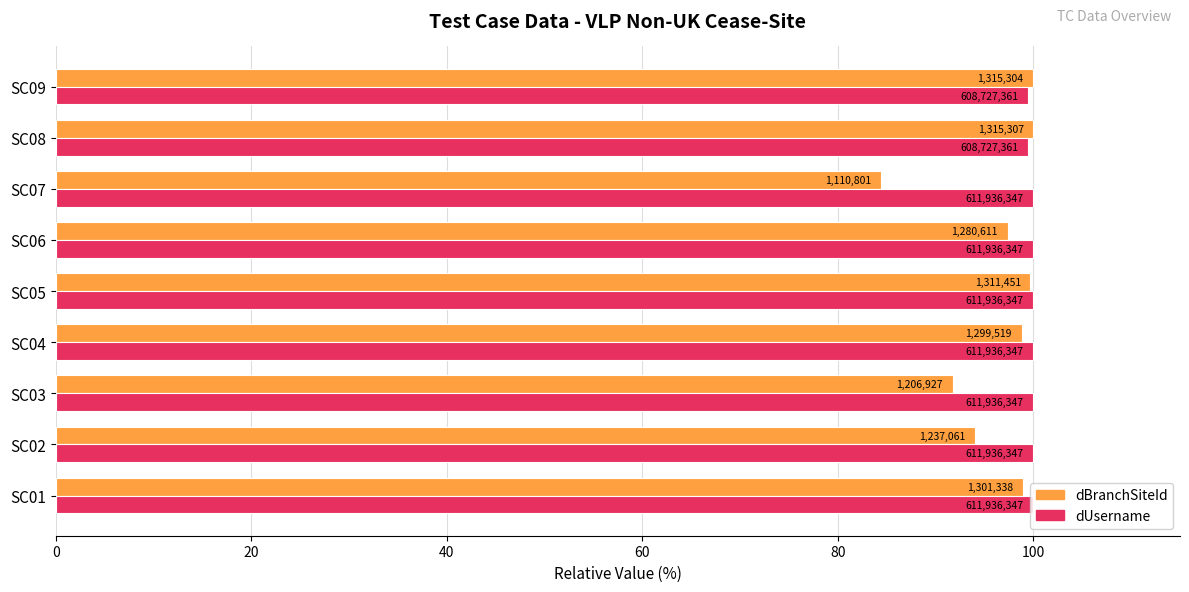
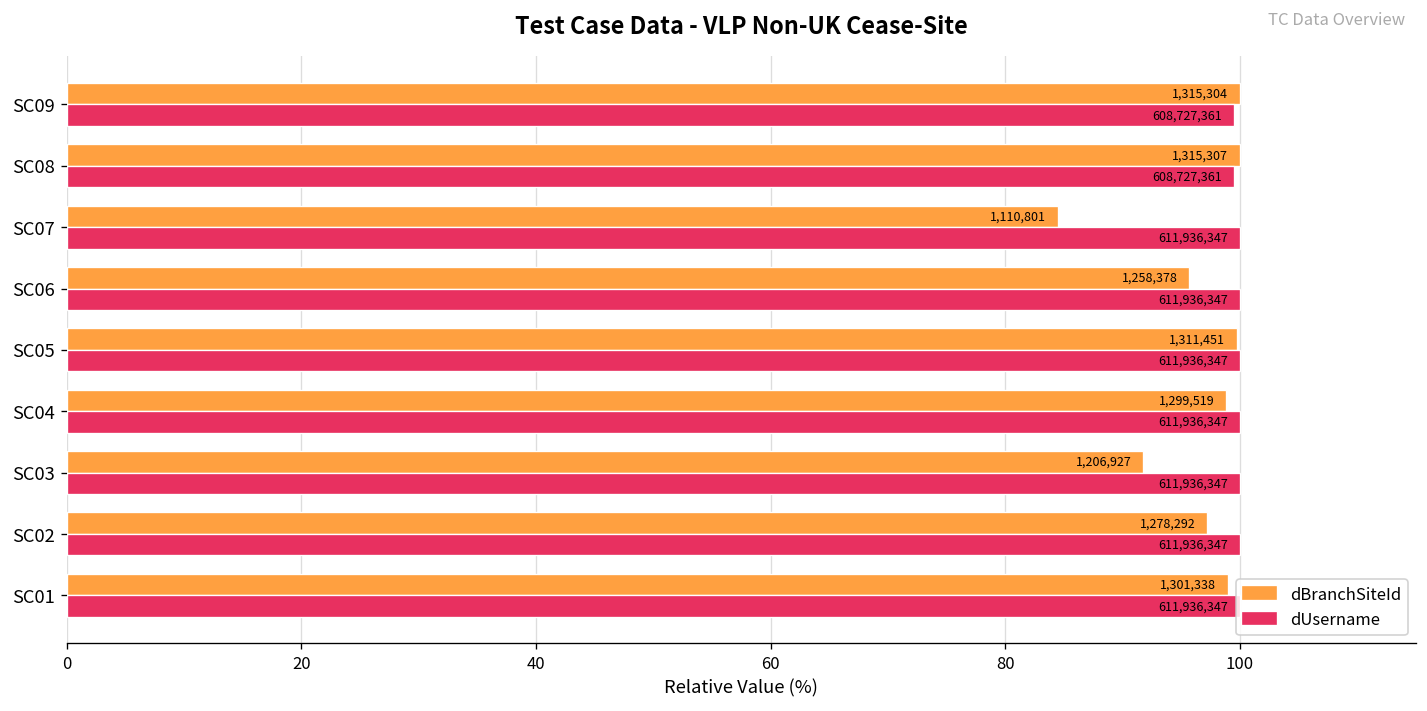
  {
    "dBranchSiteId": {
-     "SC06": "1,280,611",
-     "SC02": "1,237,061"
+     "SC06": "1,258,378",
+     "SC02": "1,278,292"
    }
  }
